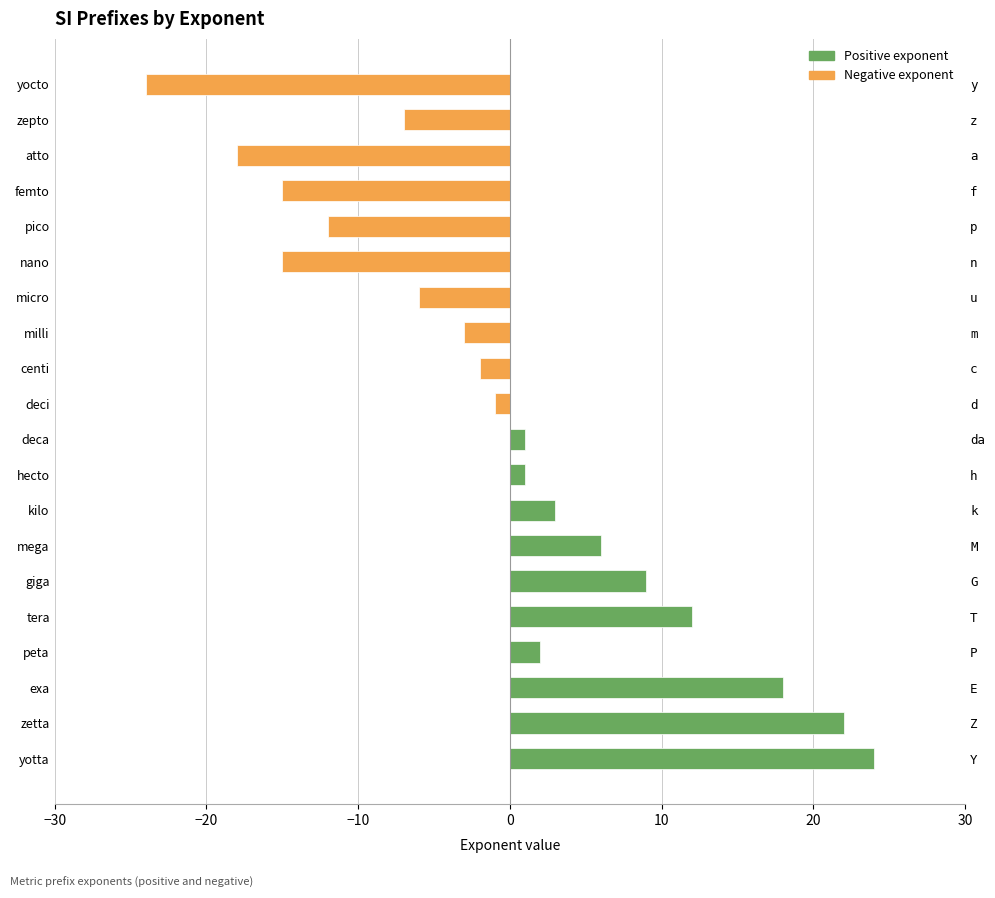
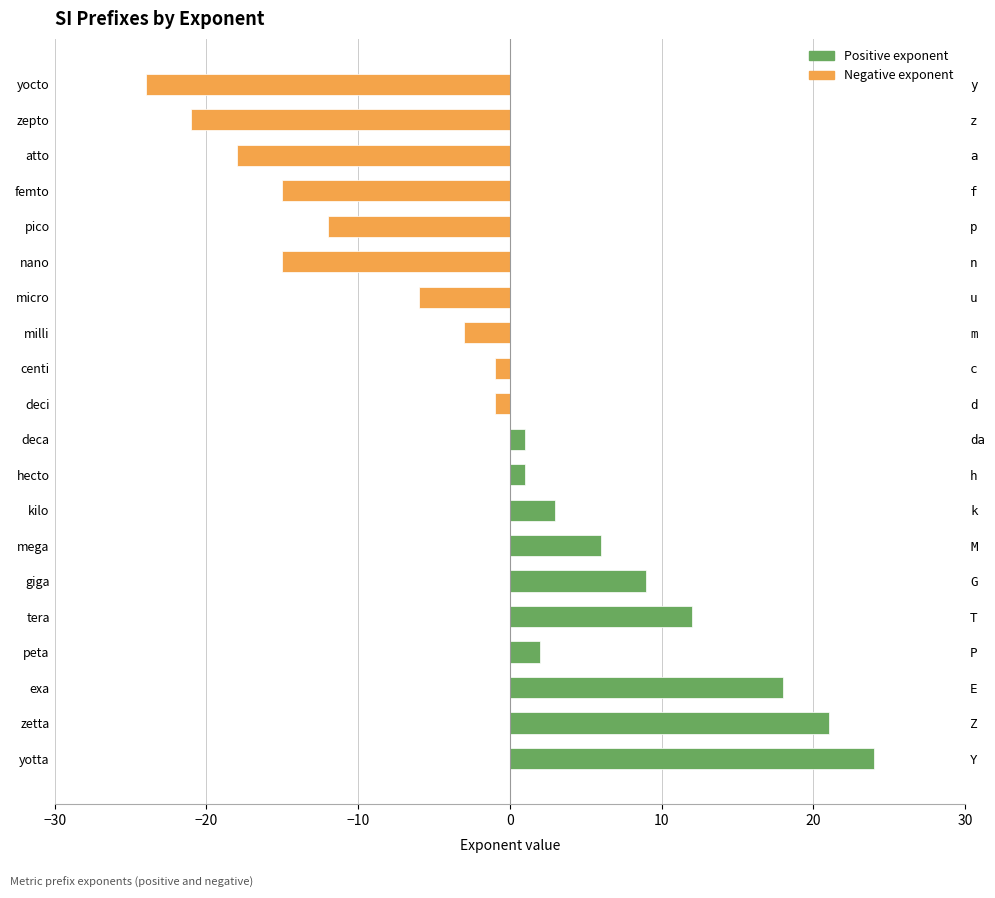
  {
    "yocto": -24,
-   "zepto": -7,
+   "zepto": -21,
    "atto": -18,
    "femto": -15,
    "pico": -12,
    "nano": -15,
    "micro": -6,
    "milli": -3,
-   "centi": -2,
+   "centi": -1,
    "deci": -1,
    "deca": 1,
    "hecto": 1,
    "kilo": 3,
    "mega": 6,
    "giga": 9,
    "tera": 12,
    "peta": 2,
    "exa": 18,
-   "zetta": 22,
+   "zetta": 21,
    "yotta": 24
  }
